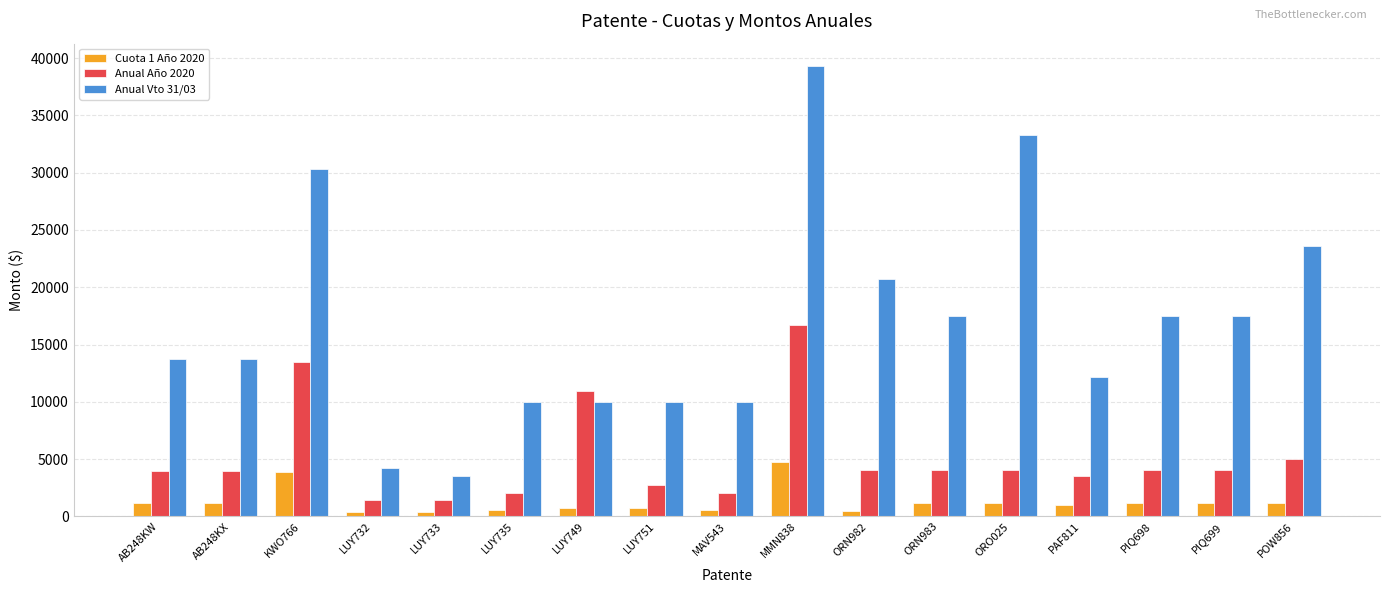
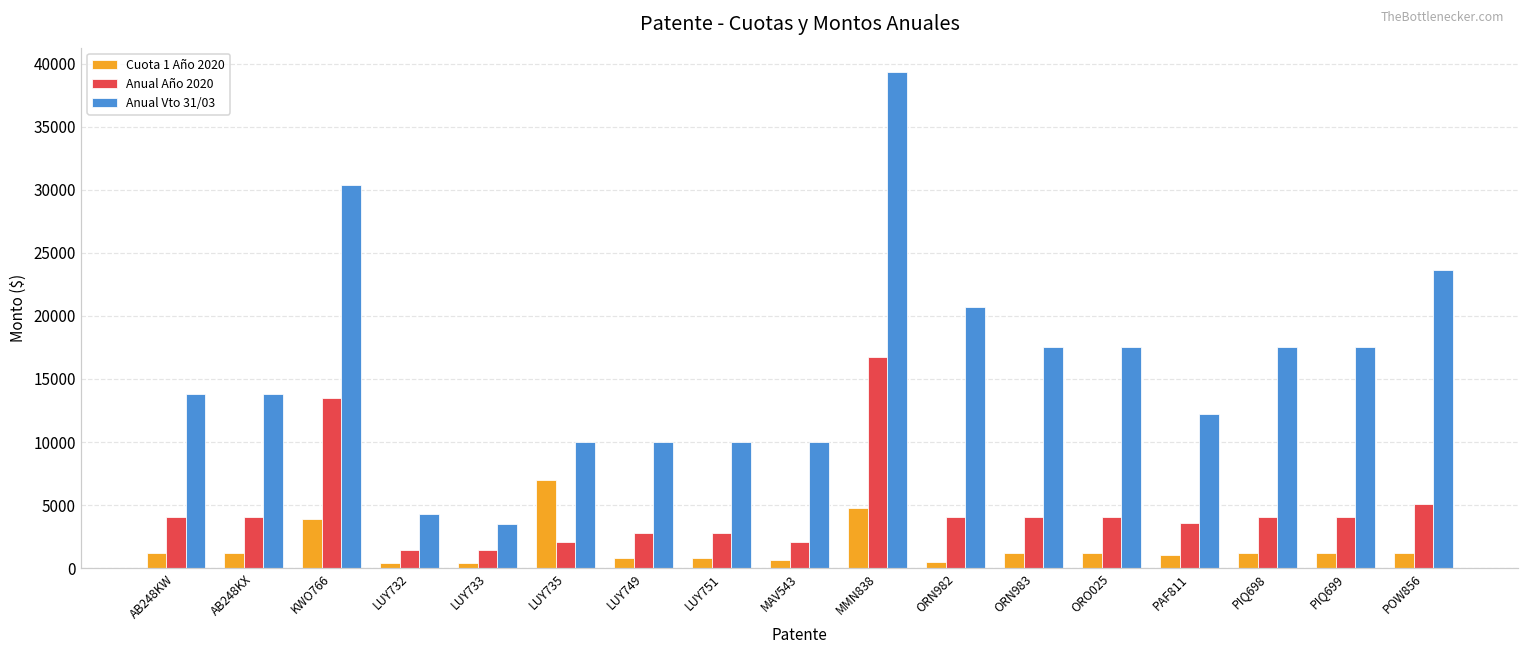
  {
    "Cuota 1 Año 2020": {
      "AB248KW": 1100,
      "AB248KX": 1100,
      "KWO766": 3900,
      "LUY732": 400,
      "LUY733": 400,
-     "LUY735": 600,
+     "LUY735": 6900,
      "LUY749": 800,
      "LUY751": 800,
      "MAV543": 600,
      "MMN838": 4800,
      "ORN982": 400,
      "ORN983": 1100,
      "ORO025": 1100,
      "PAF811": 1000,
      "PIQ698": 1100,
      "PIQ699": 1100,
      "POW856": 1200
    },
    "Anual Año 2020": {
      "AB248KW": 4000,
      "AB248KX": 4000,
      "KWO766": 13500,
      "LUY732": 1400,
      "LUY733": 1400,
      "LUY735": 2100,
-     "LUY749": 10900,
+     "LUY749": 2700,
      "LUY751": 2700,
      "MAV543": 2100,
      "MMN838": 16700,
      "ORN982": 4000,
      "ORN983": 4000,
      "ORO025": 4000,
      "PAF811": 3500,
      "PIQ698": 4000,
      "PIQ699": 4000,
      "POW856": 5000
    },
    "Anual Vto 31/03": {
      "AB248KW": 13800,
      "AB248KX": 13800,
      "KWO766": 30300,
      "LUY732": 4300,
      "LUY733": 3500,
      "LUY735": 10000,
      "LUY749": 10000,
      "LUY751": 10000,
      "MAV543": 10000,
      "MMN838": 39300,
      "ORN982": 20700,
      "ORN983": 17500,
-     "ORO025": 33300,
+     "ORO025": 17500,
      "PAF811": 12200,
      "PIQ698": 17500,
      "PIQ699": 17500,
      "POW856": 23600
    }
  }
